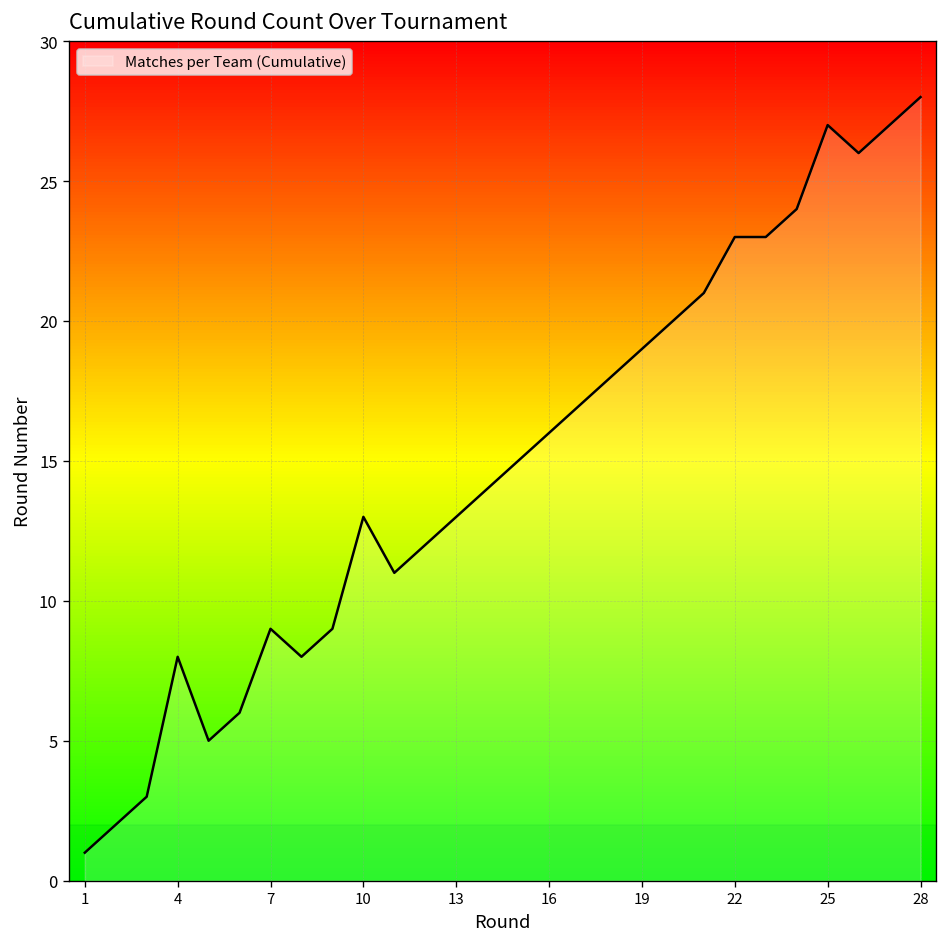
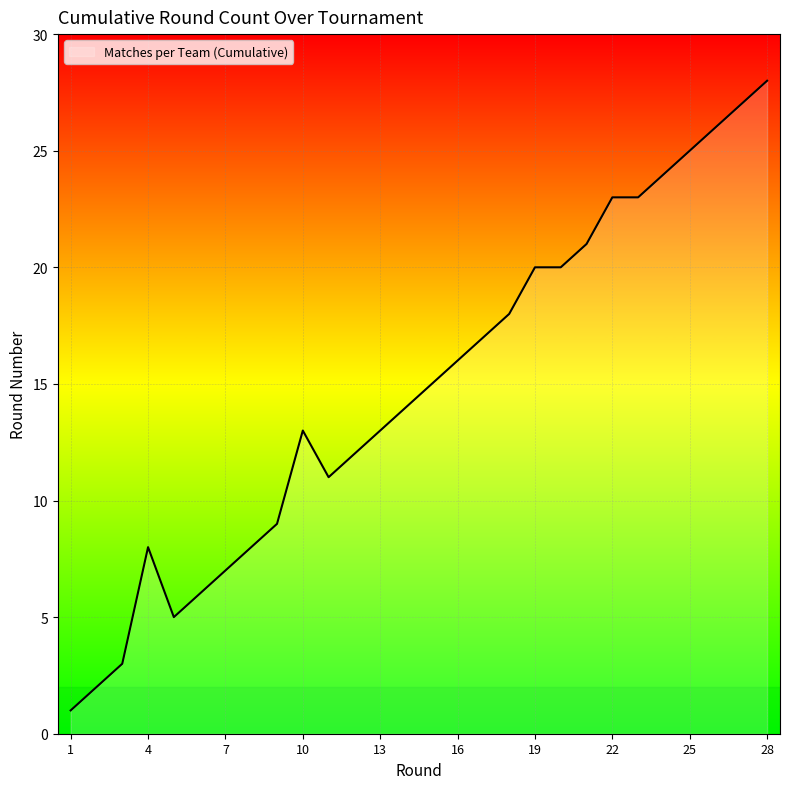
  {
    "1": 1,
    "4": 8,
-   "7": 9,
+   "7": 7,
    "10": 13,
    "13": 13,
    "16": 16,
-   "19": 19,
+   "19": 20,
    "22": 23,
-   "25": 27,
+   "25": 25,
    "28": 28
  }
